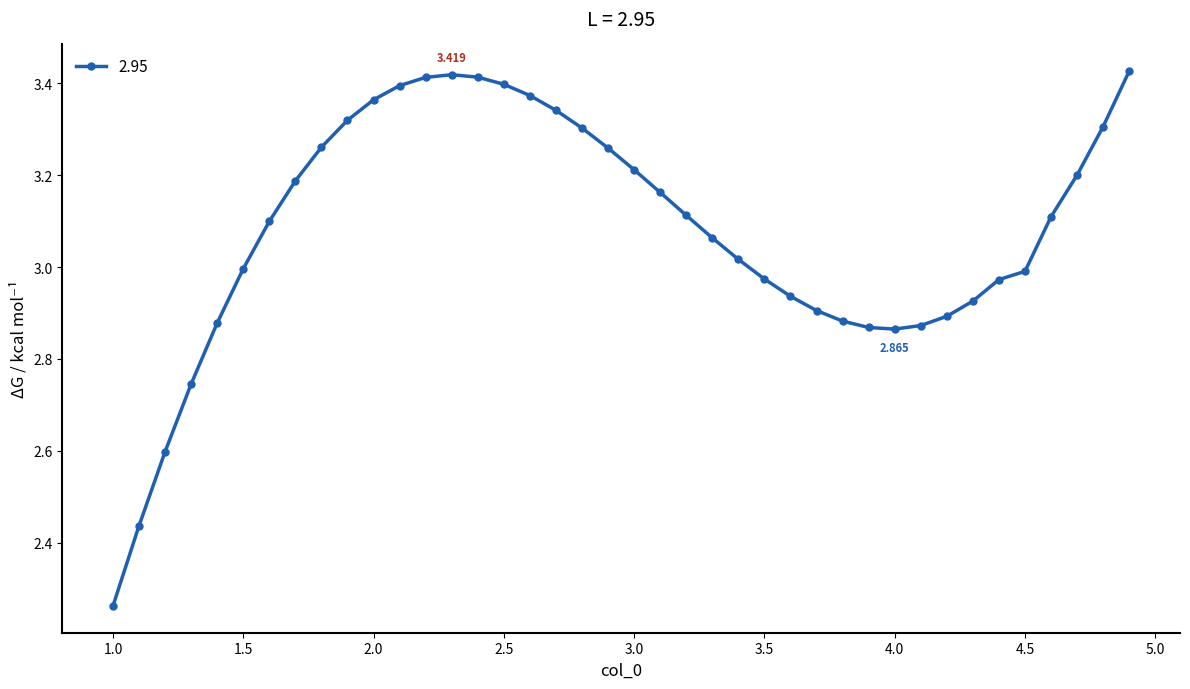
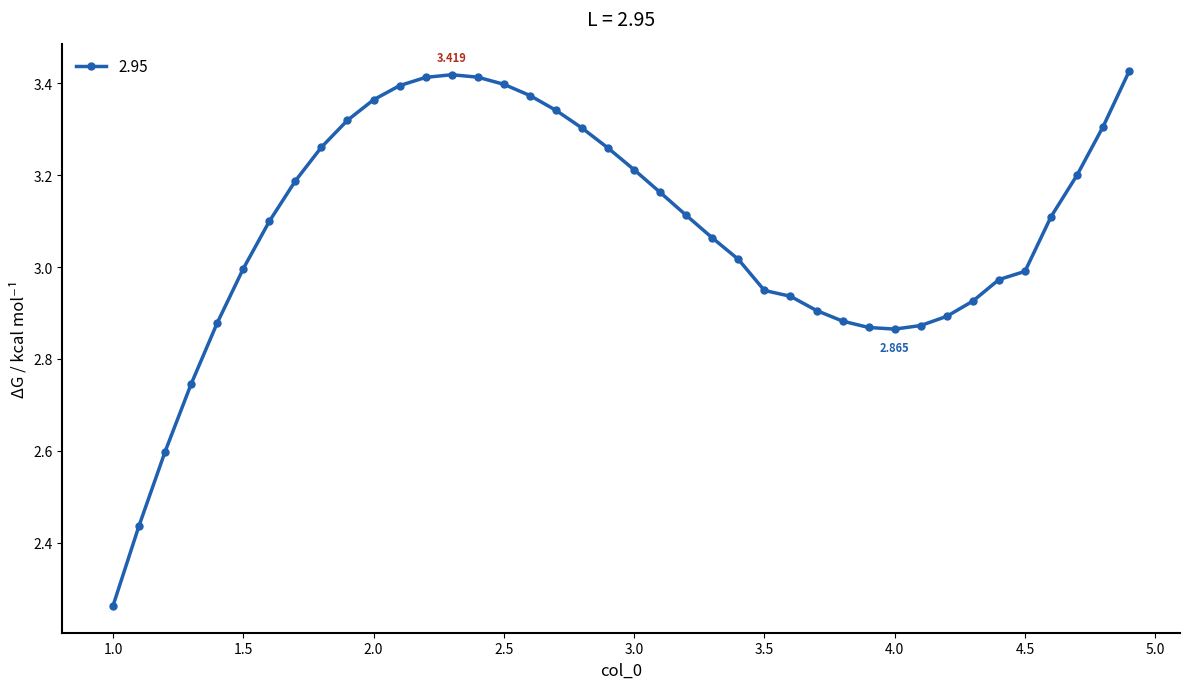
  {
    "1.0": 2.26,
    "1.5": 3.00,
    "2.0": 3.36,
    "2.5": 3.40,
    "3.0": 3.21,
-   "3.5": 2.97,
+   "3.5": 2.95,
    "4.5": 2.99
  }
